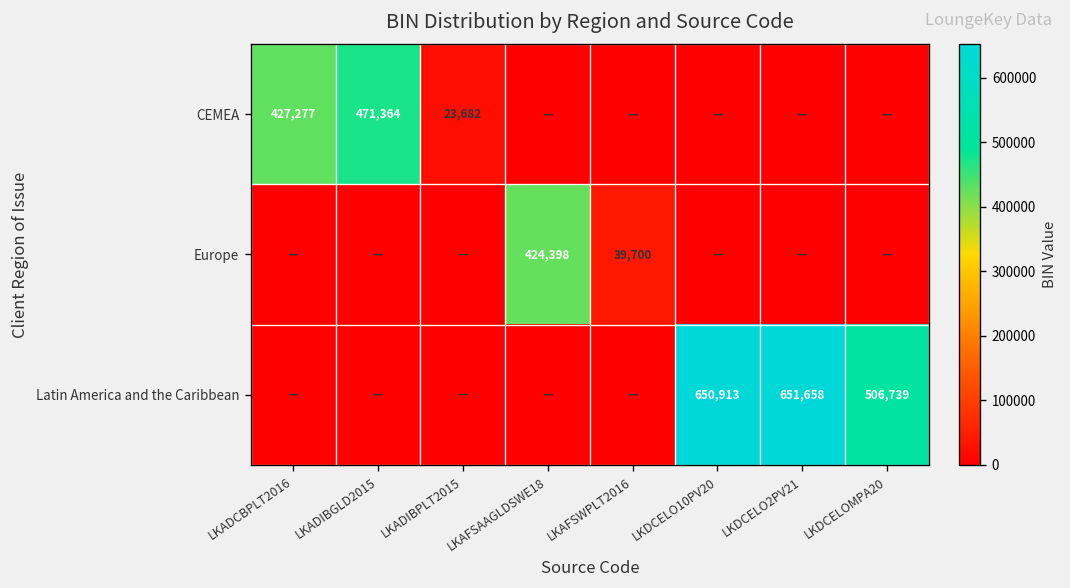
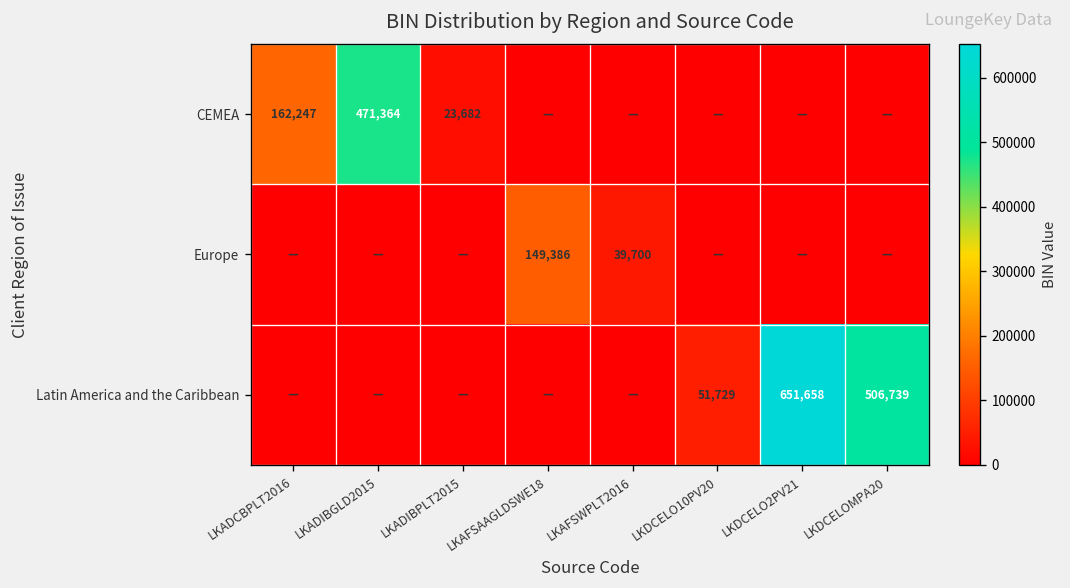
  {
    "CEMEA": {
-     "LKADCBPLT2016": "427,277",
+     "LKADCBPLT2016": "162,247",
      "LKADIBGLD2015": "471,364",
      "LKADIBPLT2015": "23,682"
    },
    "Europe": {
-     "LKAFSAAGLDSWE18": "424,398",
+     "LKAFSAAGLDSWE18": "149,386",
      "LKAFSWPLT2016": "39,700"
    },
    "Latin America and the Caribbean": {
-     "LKDCELO10PV20": "650,913",
+     "LKDCELO10PV20": "51,729",
      "LKDCELO2PV21": "651,658",
      "LKDCELOMPA20": "506,739"
    }
  }
